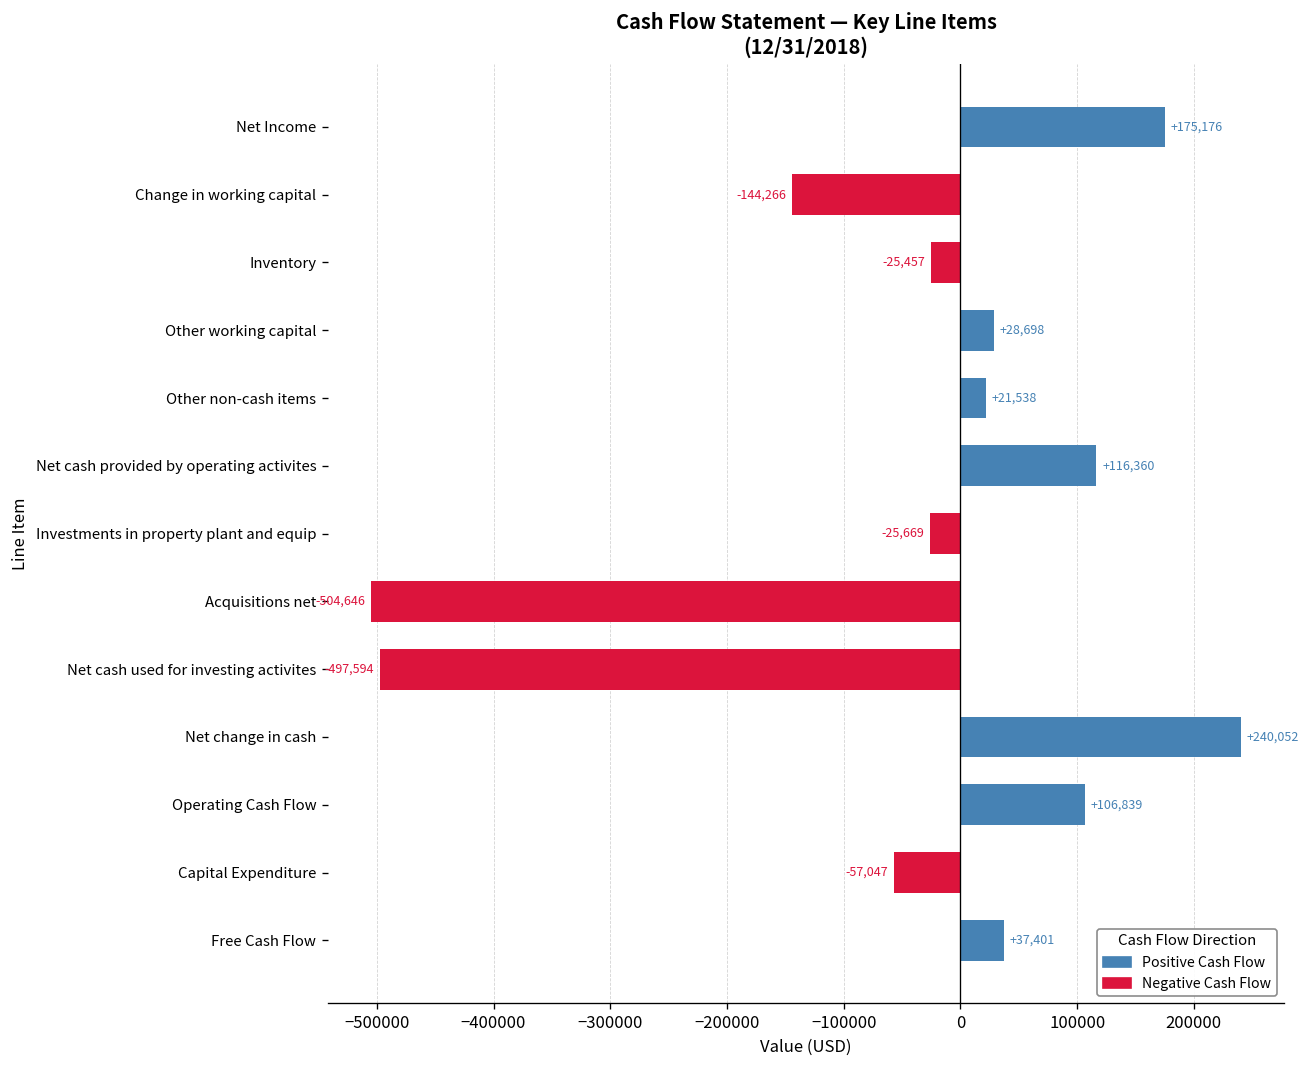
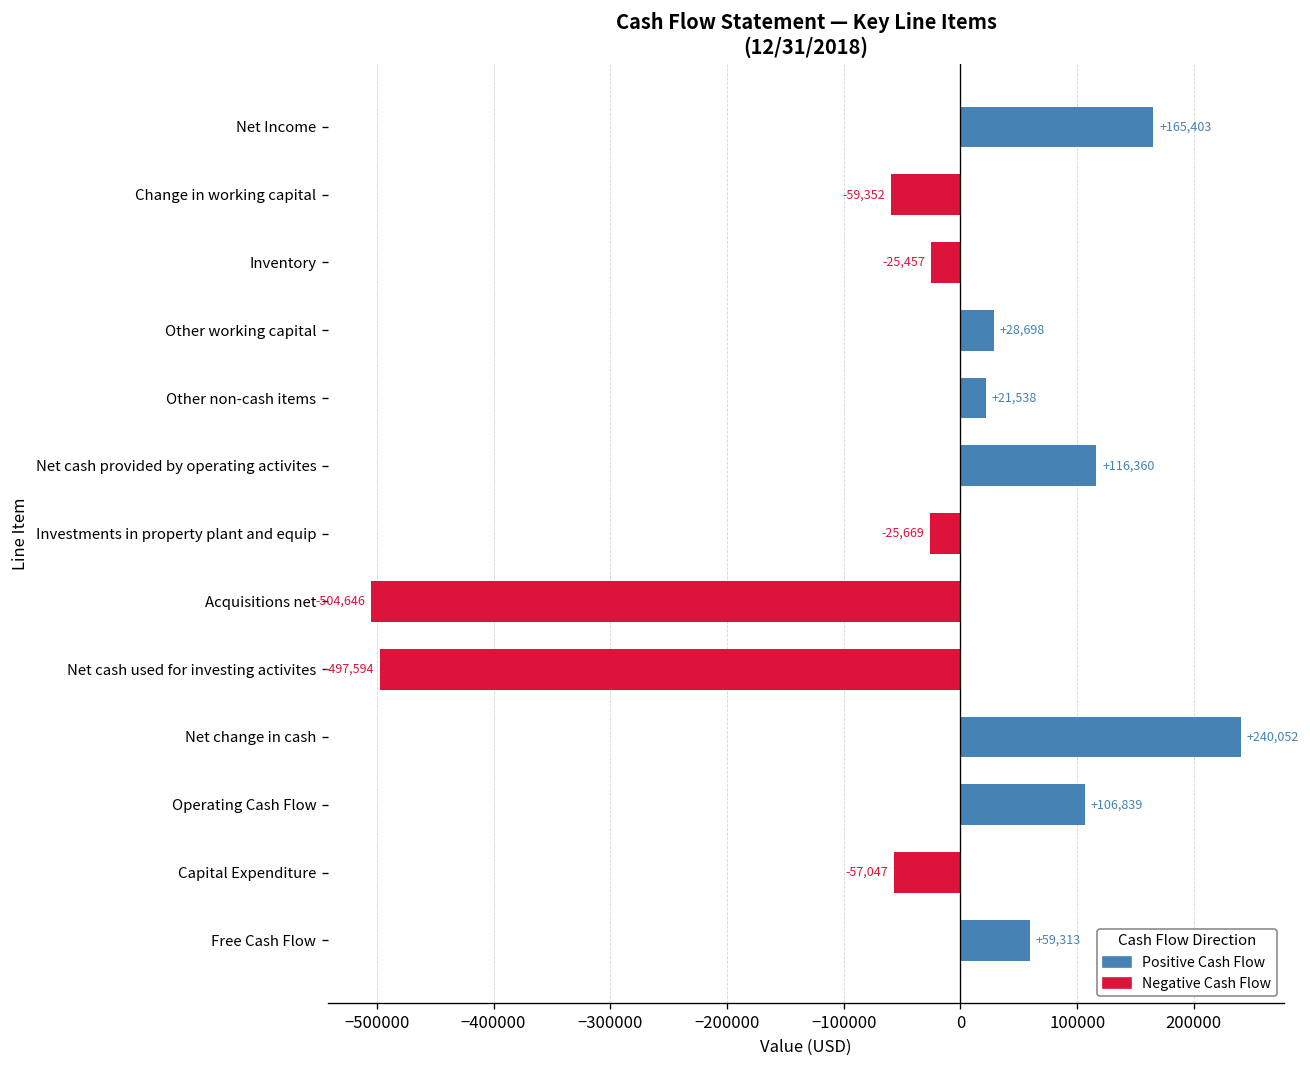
  {
-   "Net Income": "+175,176",
-   "Change in working capital": "-144,266",
+   "Net Income": "+165,403",
+   "Change in working capital": "-59,352",
    "Inventory": "-25,457",
    "Other working capital": "+28,698",
    "Other non-cash items": "+21,538",
    "Net cash provided by operating activites": "+116,360",
    "Investments in property plant and equip": "-25,669",
    "Acquisitions net": "-504,646",
    "Net cash used for investing activites": "-497,594",
    "Net change in cash": "+240,052",
    "Operating Cash Flow": "+106,839",
    "Capital Expenditure": "-57,047",
-   "Free Cash Flow": "+37,401"
+   "Free Cash Flow": "+59,313"
  }
